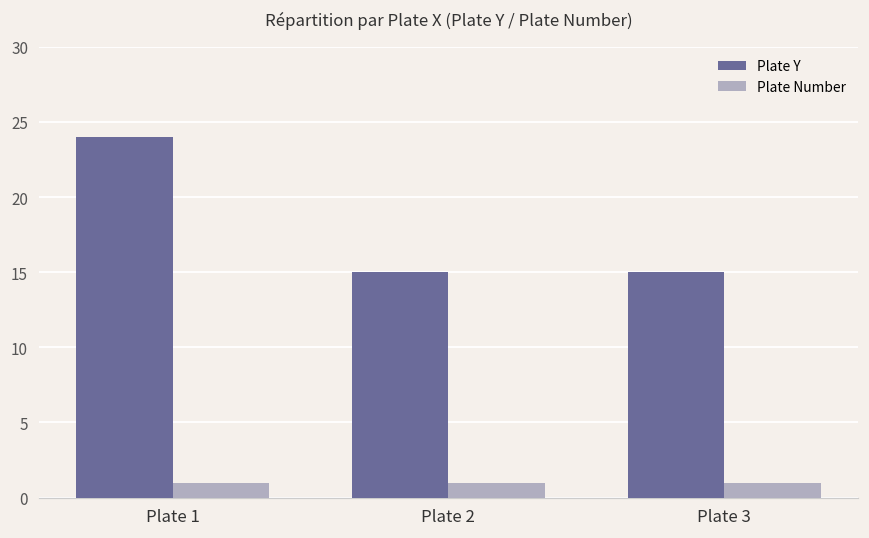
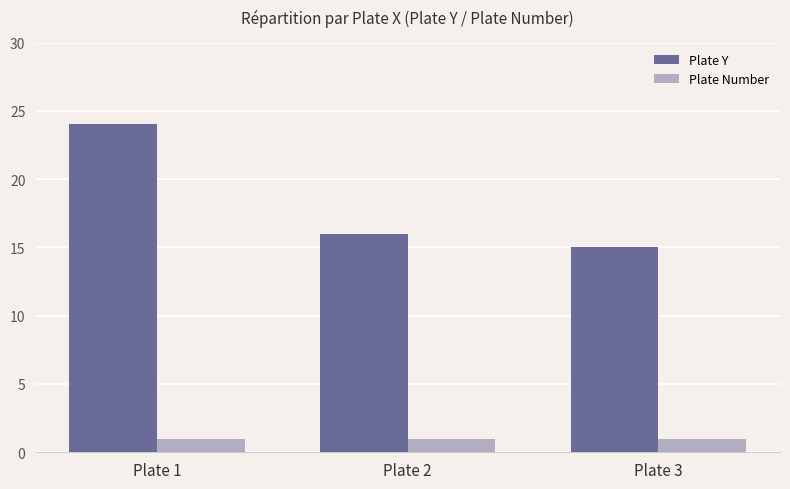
  {
    "Plate Y": {
      "Plate 1": 24,
-     "Plate 2": 15,
+     "Plate 2": 16,
      "Plate 3": 15
    },
    "Plate Number": {
      "Plate 1": 1,
      "Plate 2": 1,
      "Plate 3": 1
    }
  }
